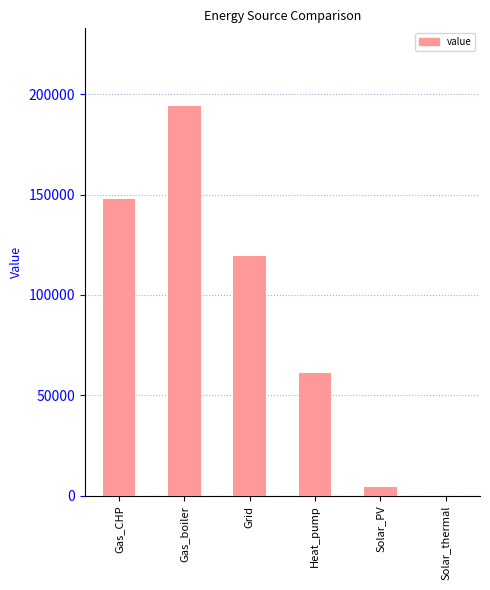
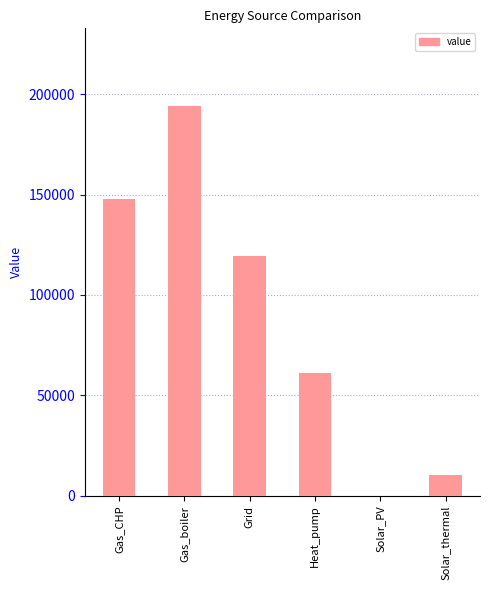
  {
    "Gas_CHP": 148000,
    "Gas_boiler": 194000,
    "Grid": 119000,
    "Heat_pump": 61000,
-   "Solar_PV": 4000,
-   "Solar_thermal": 0
+   "Solar_PV": 0,
+   "Solar_thermal": 10000
  }
